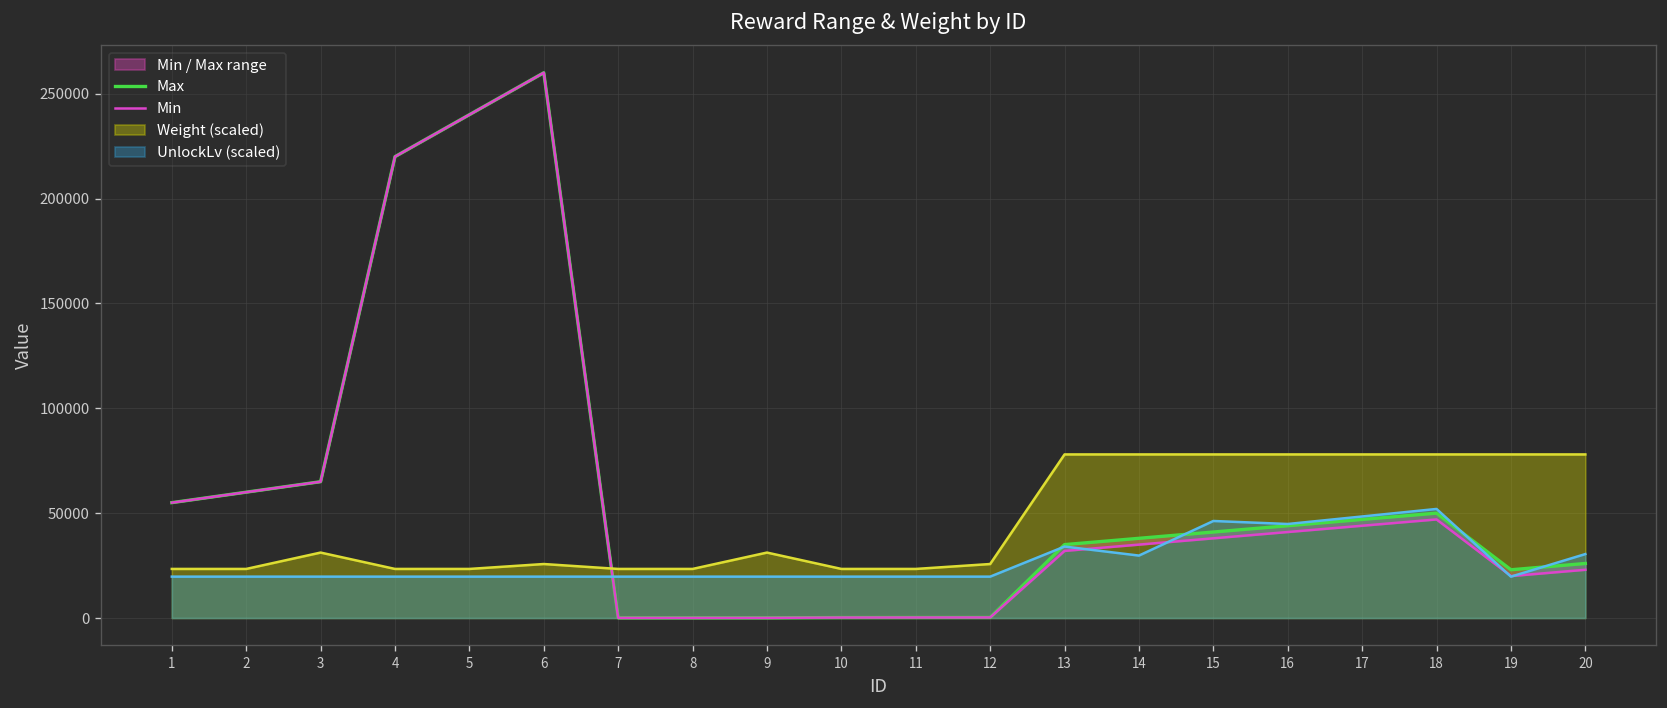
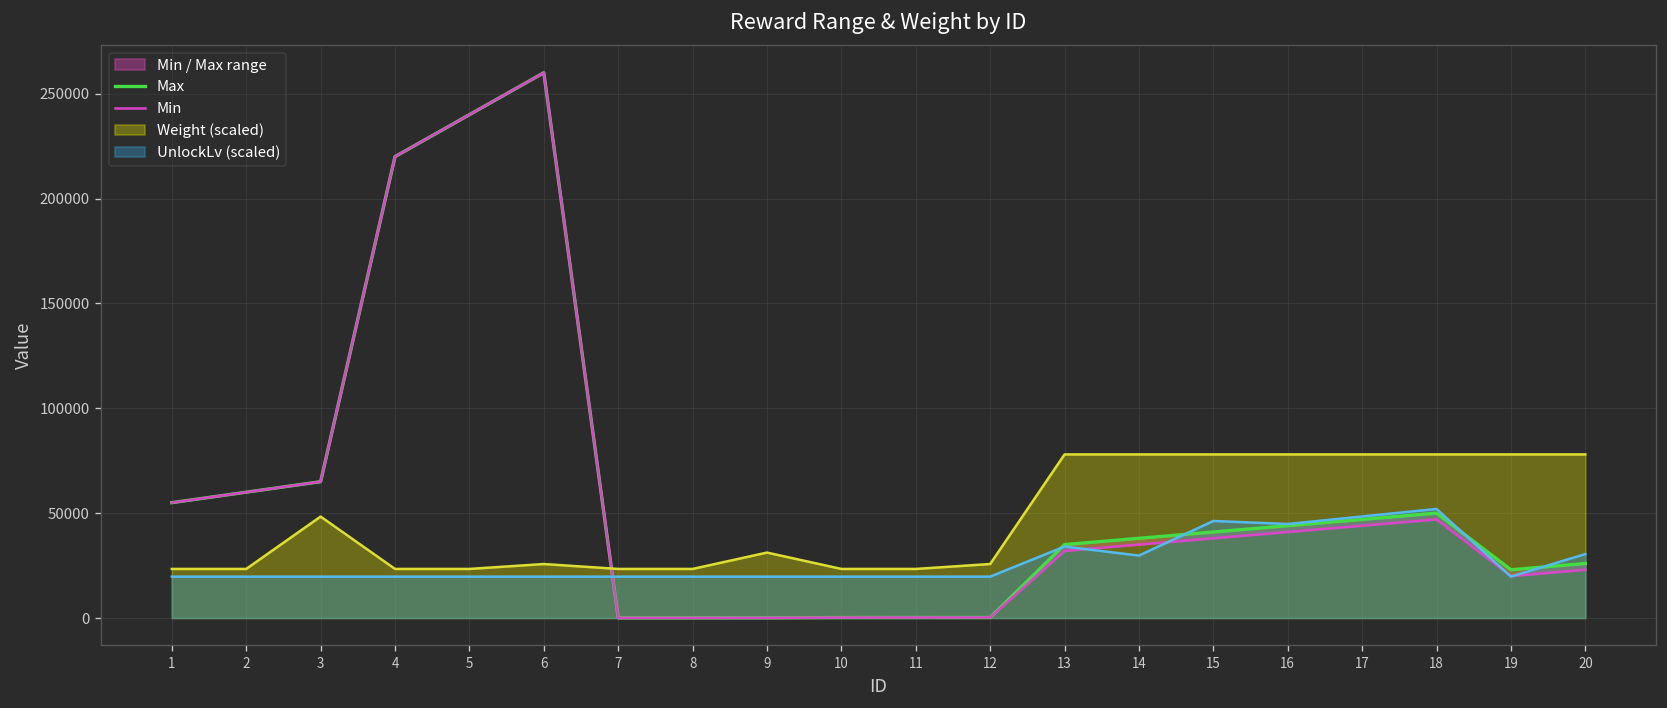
  {
    "Weight (scaled)": {
      "1": 23000,
      "2": 23000,
-     "3": 31000,
+     "3": 48000,
      "4": 23000,
      "5": 23000,
      "6": 26000,
      "7": 23000,
      "8": 23000,
      "9": 31000,
      "10": 23000,
      "11": 23000,
      "12": 26000,
      "13": 78000,
      "14": 78000,
      "15": 78000,
      "16": 78000,
      "17": 78000,
      "18": 78000,
      "19": 78000,
      "20": 78000
    },
    "UnlockLv (scaled)": {
      "1": 20000,
      "2": 20000,
      "3": 20000,
      "4": 20000,
      "5": 20000,
      "6": 20000,
      "7": 20000,
      "8": 20000,
      "9": 20000,
      "10": 20000,
      "11": 20000,
      "12": 20000,
      "14": 30000,
      "15": 46000,
      "18": 52000,
      "20": 30000
    }
  }
